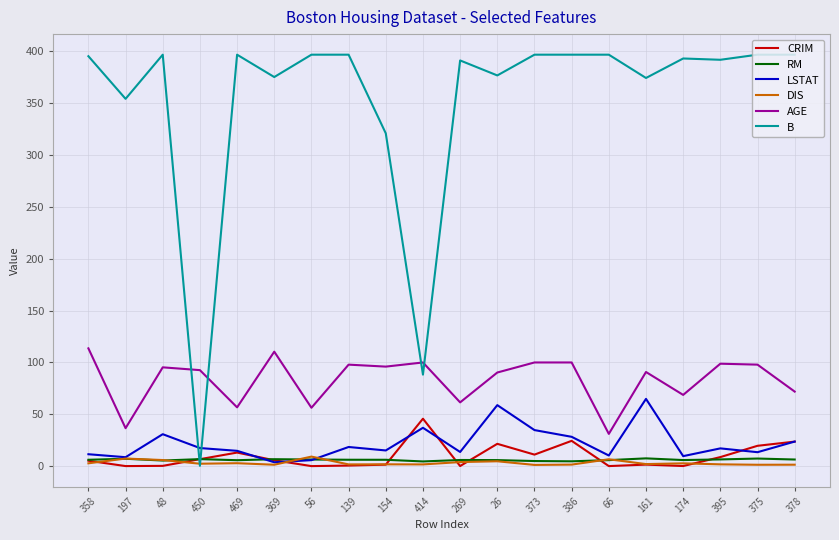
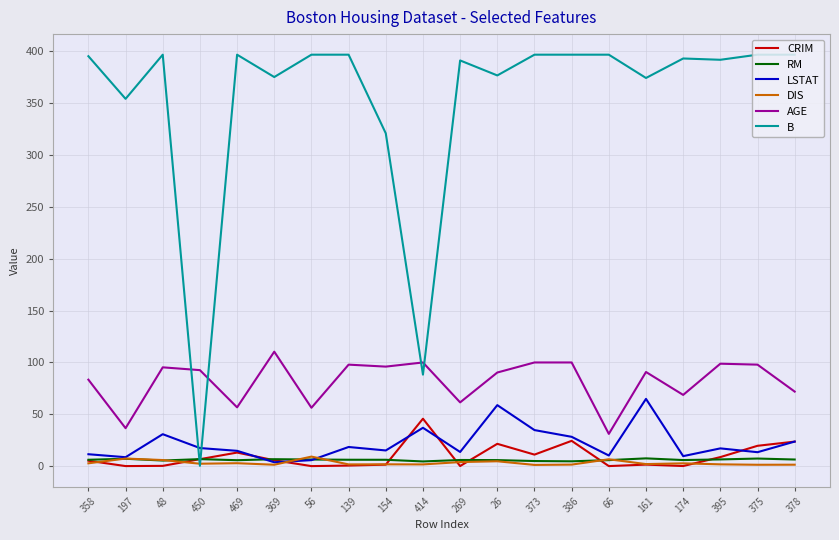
  {
    "CRIM": {
      "197": 0,
      "48": 0,
      "56": 0,
      "414": 46,
      "269": 0,
      "26": 22,
      "373": 11,
      "386": 24,
      "66": 0,
      "174": 0,
      "375": 20
    },
    "RM": {
      "469": 6,
      "139": 6,
      "154": 6,
      "414": 5,
      "373": 5,
      "386": 5,
      "161": 7,
      "174": 6,
      "375": 7,
      "378": 6
    },
    "LSTAT": {
      "358": 11,
      "48": 31,
      "450": 17,
      "139": 18,
      "154": 15,
      "414": 37,
      "269": 14,
      "26": 59,
      "373": 35,
      "386": 28,
      "66": 10,
      "161": 65,
      "174": 10,
      "395": 17,
      "375": 13
    },
    "DIS": {
      "358": 3,
      "469": 3,
      "56": 9,
      "414": 2,
      "373": 1,
      "386": 1,
      "174": 3,
      "395": 2,
      "375": 1,
      "378": 1
    },
    "AGE": {
-     "358": 114,
+     "358": 83,
      "197": 37,
      "48": 95,
      "450": 93,
      "469": 57,
      "369": 110,
      "56": 56,
      "139": 98,
      "154": 96,
      "414": 100,
      "269": 62,
      "26": 90,
      "373": 100,
      "386": 100,
      "66": 31,
      "161": 91,
      "174": 69,
      "395": 99,
      "375": 98,
      "378": 72
    },
    "B": {
      "358": 395,
      "197": 354,
      "48": 397,
      "469": 397,
      "369": 375,
      "56": 397,
      "139": 397,
      "154": 321,
      "414": 88,
      "269": 391,
      "26": 377,
      "373": 397,
      "386": 397,
      "66": 397,
      "161": 374,
      "174": 393,
      "395": 392
    }
  }
